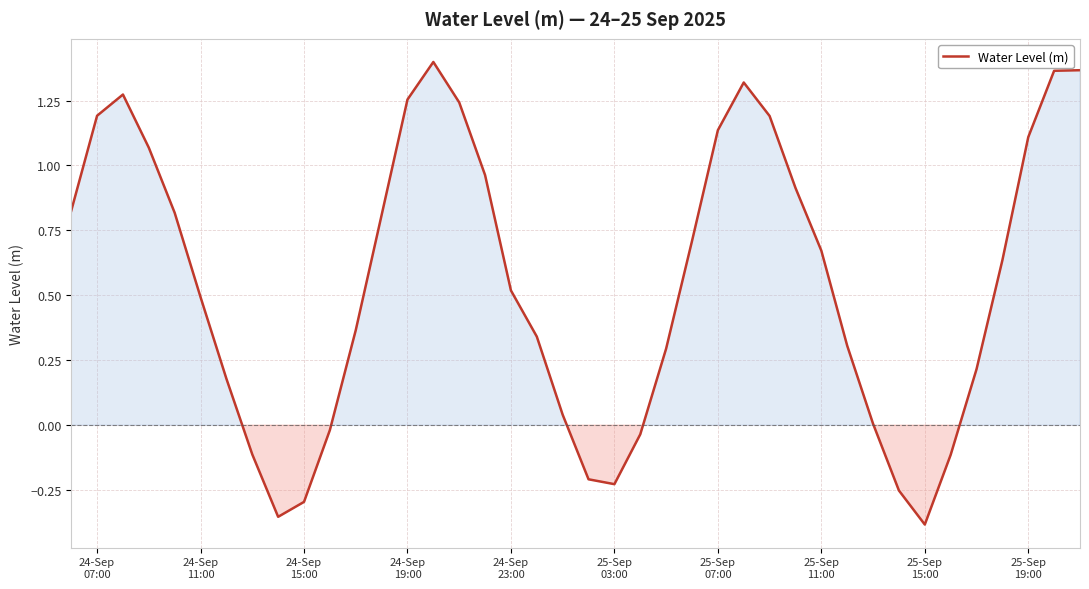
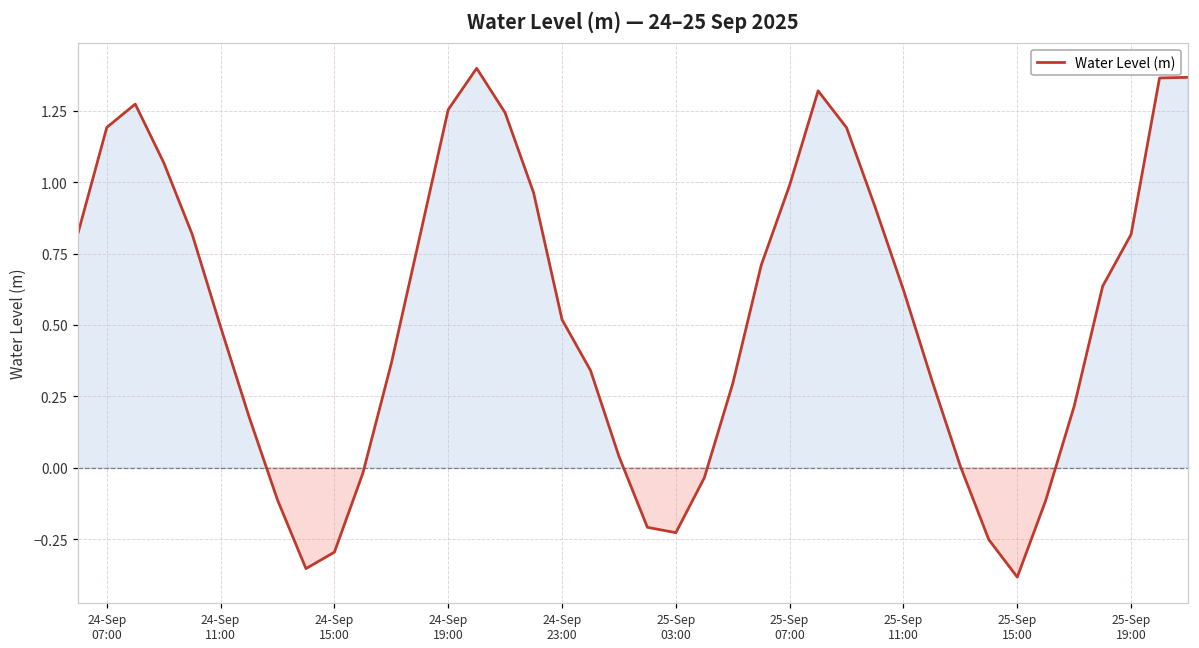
  {
    "24-Sep 07:00": 1.19,
    "24-Sep 11:00": 0.49,
    "24-Sep 15:00": -0.30,
    "24-Sep 19:00": 1.25,
    "24-Sep 23:00": 0.52,
    "25-Sep 03:00": -0.23,
-   "25-Sep 07:00": 1.14,
-   "25-Sep 11:00": 0.67,
+   "25-Sep 07:00": 0.99,
+   "25-Sep 11:00": 0.62,
    "25-Sep 15:00": -0.38,
-   "25-Sep 19:00": 1.11
+   "25-Sep 19:00": 0.82
  }
